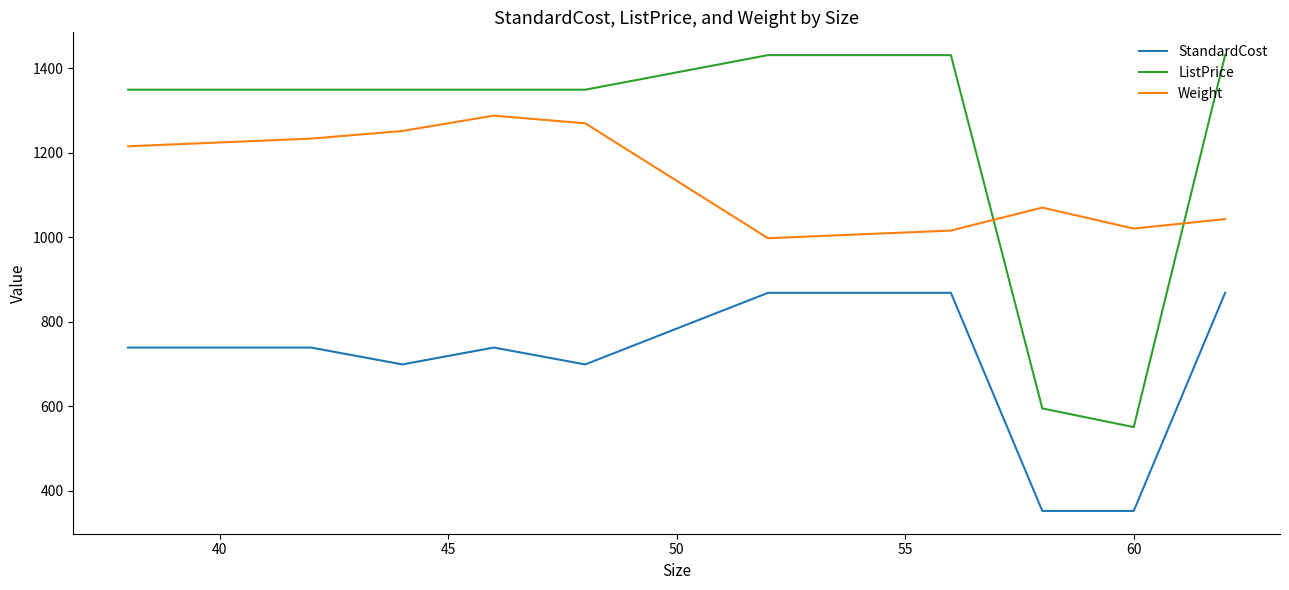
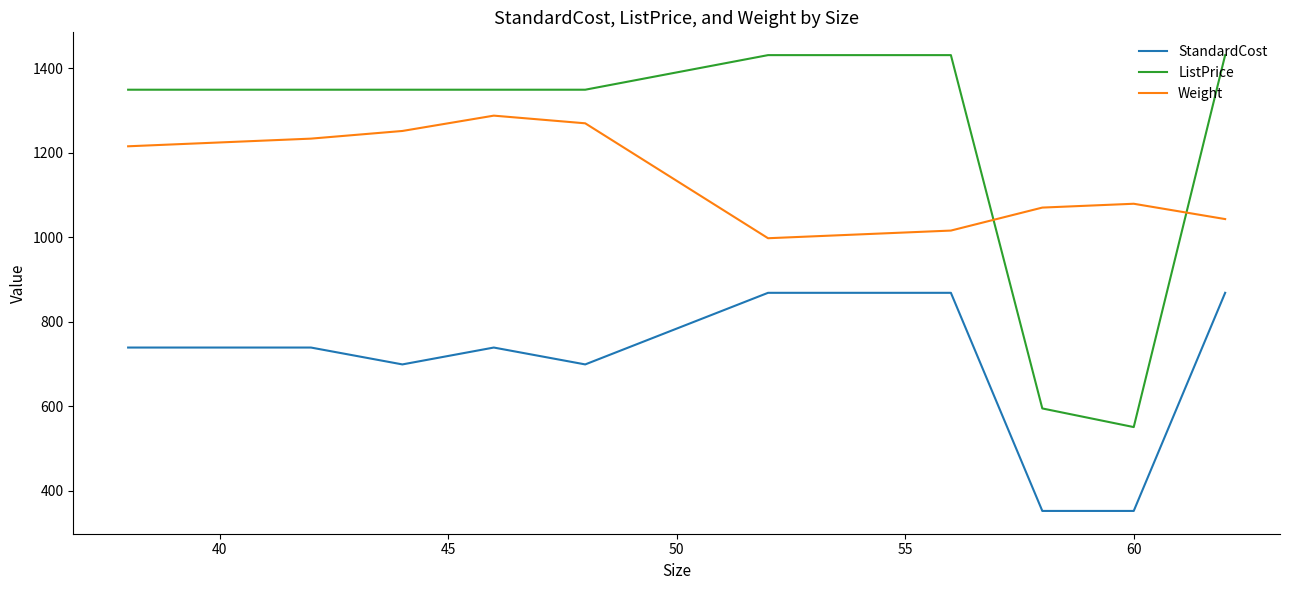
  {
    "StandardCost": {
      "60": 350
    },
    "ListPrice": {
      "60": 550
    },
    "Weight": {
-     "60": 1020
+     "60": 1080
    }
  }
